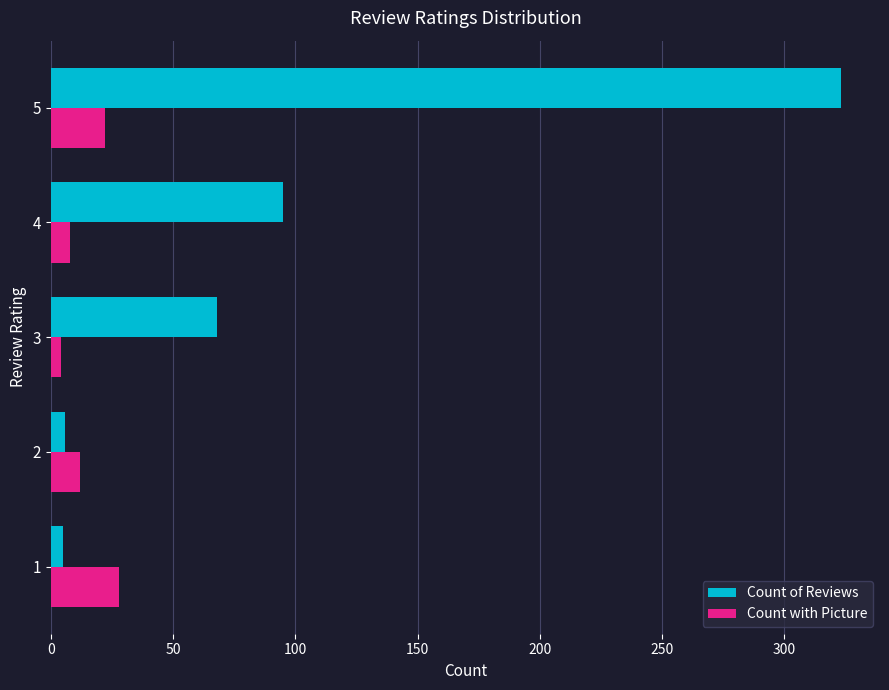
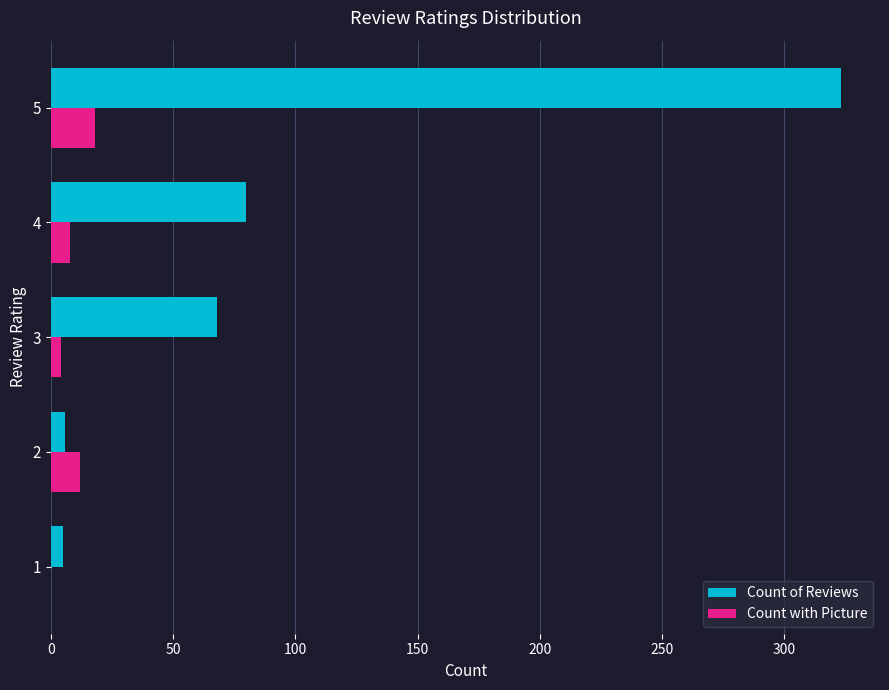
  {
    "Count of Reviews": {
      "5": 323,
-     "4": 95,
+     "4": 80,
      "3": 68,
      "2": 6,
      "1": 5
    },
    "Count with Picture": {
-     "5": 22,
+     "5": 18,
      "4": 8,
      "3": 4,
      "2": 12,
-     "1": 28
+     "1": 0
    }
  }
